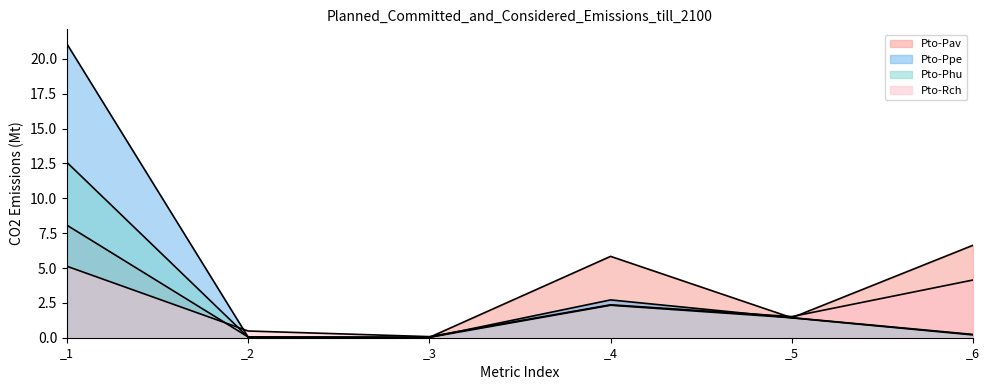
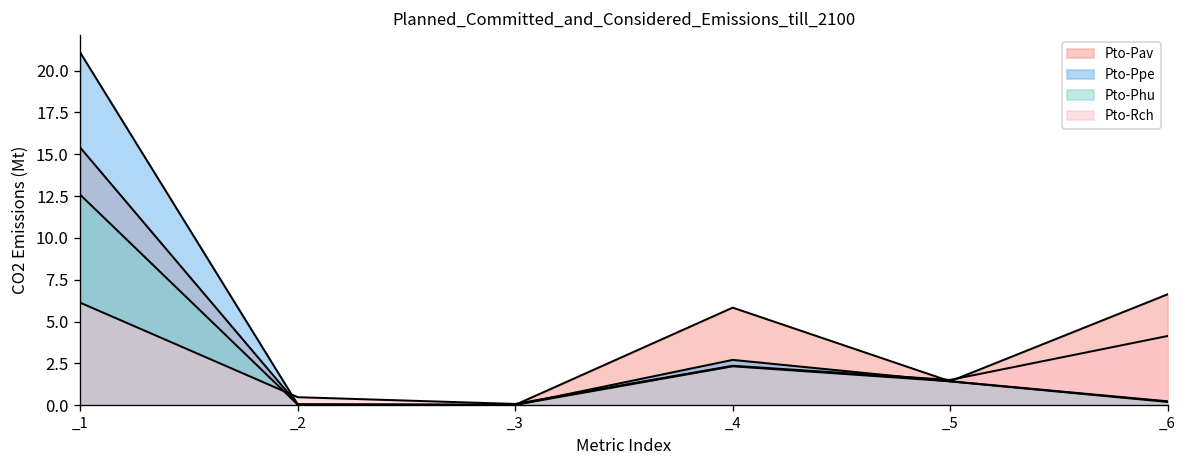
  {
    "Pto-Pav": {
-     "_1": 8.1,
+     "_1": 15.4,
      "_4": 5.8,
      "_6": 6.6
    },
    "Pto-Rch": {
-     "_1": 5.1,
+     "_1": 6.1,
      "_2": 0.5,
      "_6": 4.1
    }
  }
